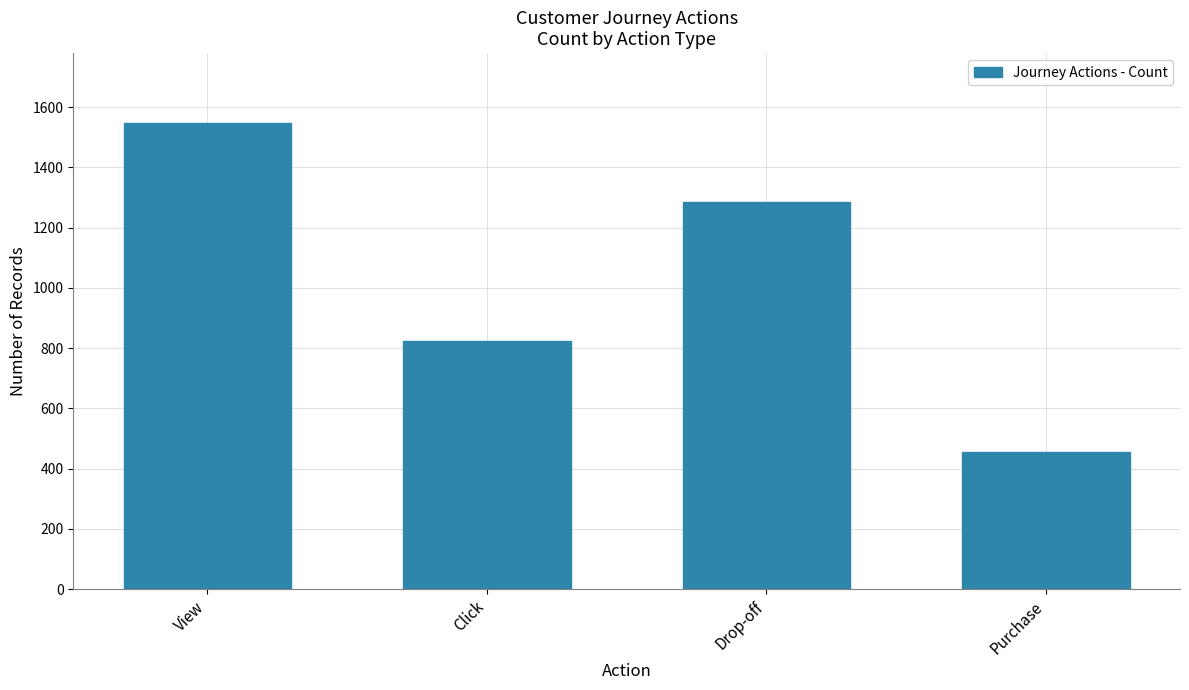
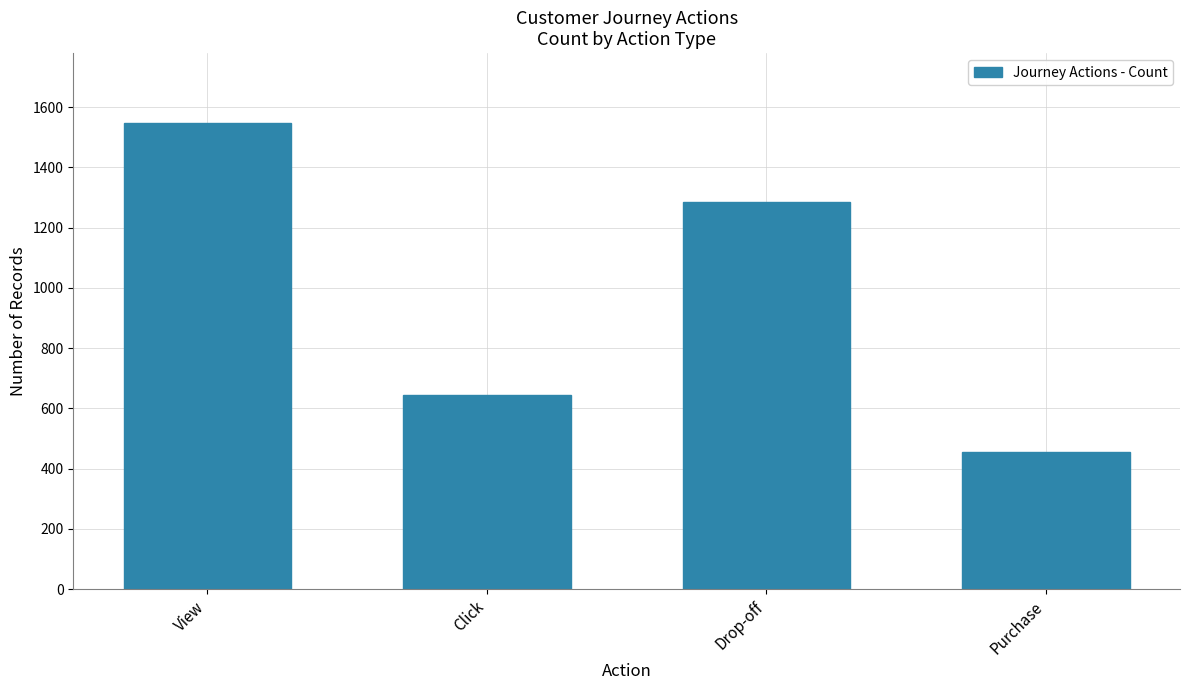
  {
    "View": 1550,
-   "Click": 820,
+   "Click": 640,
    "Drop-off": 1280,
    "Purchase": 450
  }
